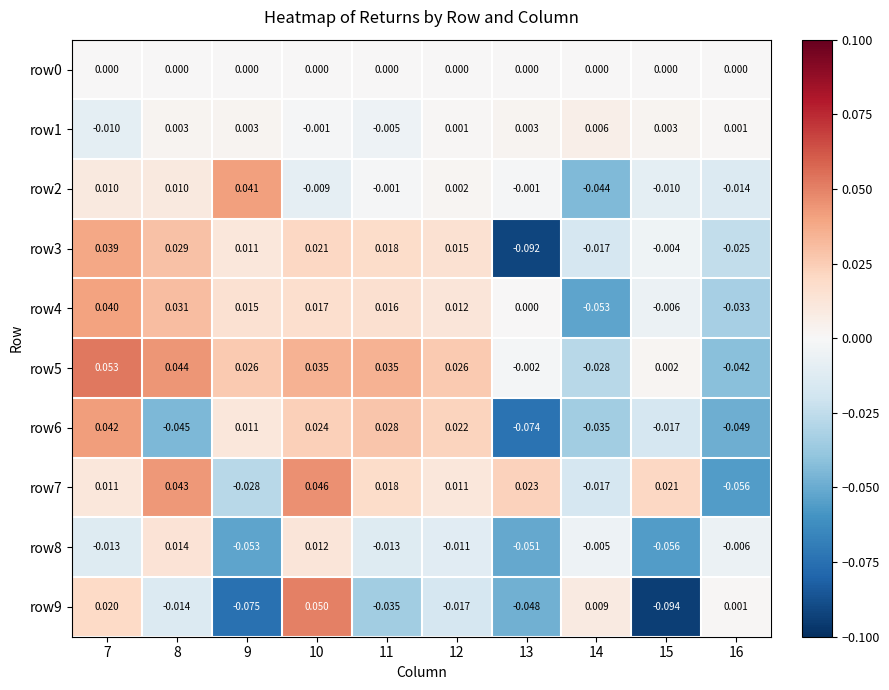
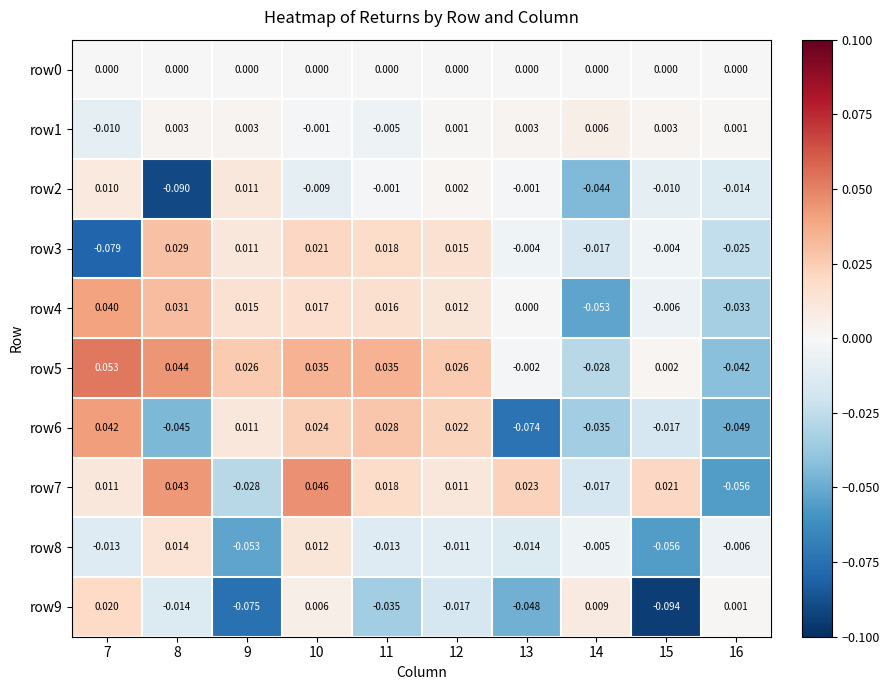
  {
    "row0": {
      "7": 0.000,
      "8": 0.000,
      "9": 0.000,
      "10": 0.000,
      "11": 0.000,
      "12": 0.000,
      "13": 0.000,
      "14": 0.000,
      "15": 0.000,
      "16": 0.000
    },
    "row1": {
      "7": -0.010,
      "8": 0.003,
      "9": 0.003,
      "10": -0.001,
      "11": -0.005,
      "12": 0.001,
      "13": 0.003,
      "14": 0.006,
      "15": 0.003,
      "16": 0.001
    },
    "row2": {
      "7": 0.010,
-     "8": 0.010,
-     "9": 0.041,
+     "8": -0.090,
+     "9": 0.011,
      "10": -0.009,
      "11": -0.001,
      "12": 0.002,
      "13": -0.001,
      "14": -0.044,
      "15": -0.010,
      "16": -0.014
    },
    "row3": {
-     "7": 0.039,
+     "7": -0.079,
      "8": 0.029,
      "9": 0.011,
      "10": 0.021,
      "11": 0.018,
      "12": 0.015,
-     "13": -0.092,
+     "13": -0.004,
      "14": -0.017,
      "15": -0.004,
      "16": -0.025
    },
    "row4": {
      "7": 0.040,
      "8": 0.031,
      "9": 0.015,
      "10": 0.017,
      "11": 0.016,
      "12": 0.012,
      "13": 0.000,
      "14": -0.053,
      "15": -0.006,
      "16": -0.033
    },
    "row5": {
      "7": 0.053,
      "8": 0.044,
      "9": 0.026,
      "10": 0.035,
      "11": 0.035,
      "12": 0.026,
      "13": -0.002,
      "14": -0.028,
      "15": 0.002,
      "16": -0.042
    },
    "row6": {
      "7": 0.042,
      "8": -0.045,
      "9": 0.011,
      "10": 0.024,
      "11": 0.028,
      "12": 0.022,
      "13": -0.074,
      "14": -0.035,
      "15": -0.017,
      "16": -0.049
    },
    "row7": {
      "7": 0.011,
      "8": 0.043,
      "9": -0.028,
      "10": 0.046,
      "11": 0.018,
      "12": 0.011,
      "13": 0.023,
      "14": -0.017,
      "15": 0.021,
      "16": -0.056
    },
    "row8": {
      "7": -0.013,
      "8": 0.014,
      "9": -0.053,
      "10": 0.012,
      "11": -0.013,
      "12": -0.011,
-     "13": -0.051,
+     "13": -0.014,
      "14": -0.005,
      "15": -0.056,
      "16": -0.006
    },
    "row9": {
      "7": 0.020,
      "8": -0.014,
      "9": -0.075,
-     "10": 0.050,
+     "10": 0.006,
      "11": -0.035,
      "12": -0.017,
      "13": -0.048,
      "14": 0.009,
      "15": -0.094,
      "16": 0.001
    }
  }
